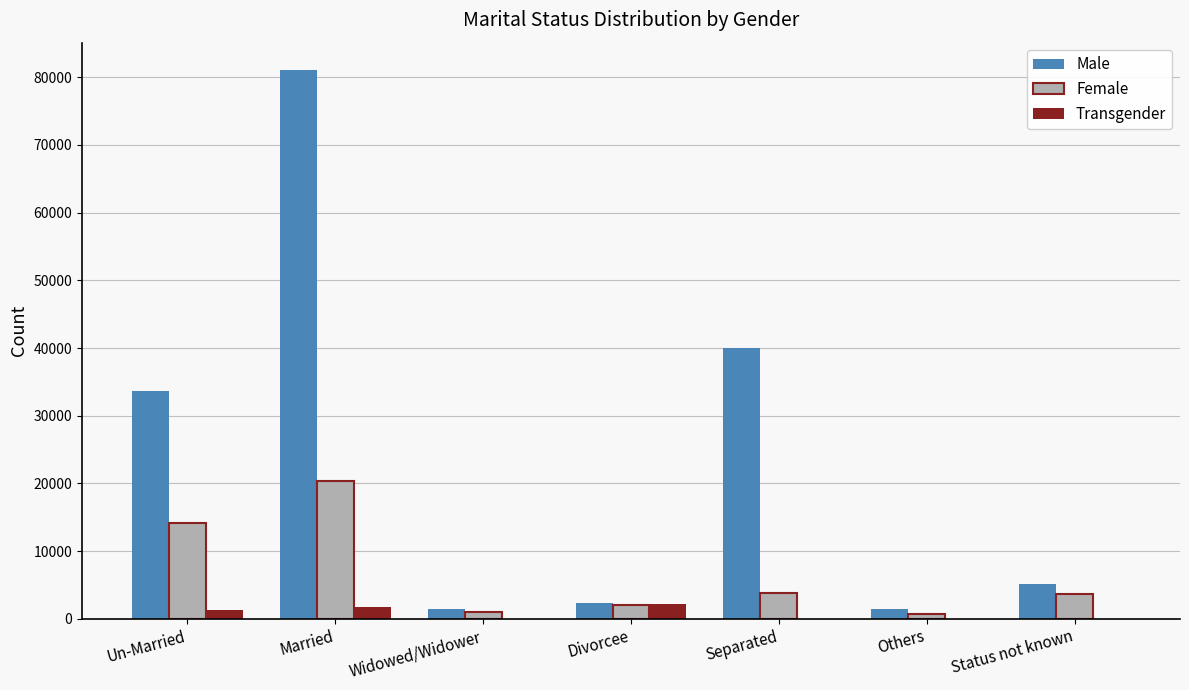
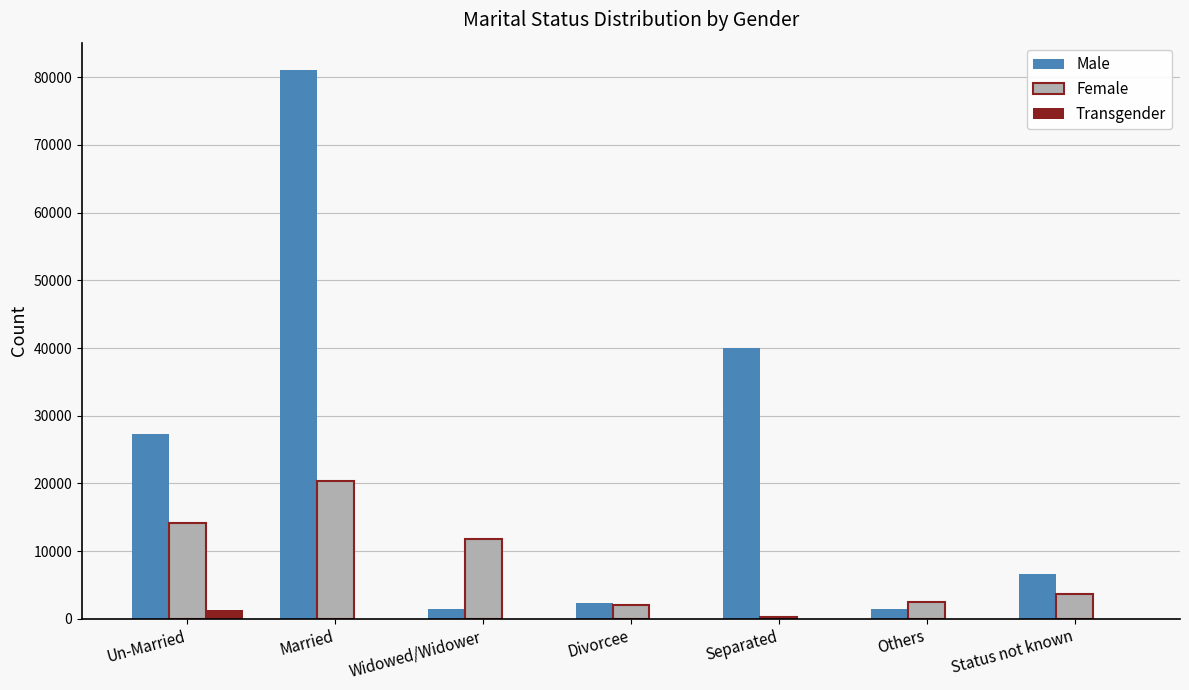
  {
    "Male": {
-     "Un-Married": 34000,
+     "Un-Married": 27000,
      "Married": 81000,
      "Widowed/Widower": 1000,
      "Divorcee": 2000,
      "Separated": 40000,
      "Others": 1000,
-     "Status not known": 5000
+     "Status not known": 7000
    },
    "Female": {
      "Un-Married": 14000,
      "Married": 20000,
-     "Widowed/Widower": 1000,
+     "Widowed/Widower": 12000,
      "Divorcee": 2000,
-     "Separated": 4000,
-     "Others": 1000,
+     "Separated": 0,
+     "Others": 2000,
      "Status not known": 4000
    },
    "Transgender": {
      "Un-Married": 1000,
-     "Married": 2000,
+     "Married": 0,
      "Widowed/Widower": 0,
-     "Divorcee": 2000,
+     "Divorcee": 0,
      "Others": 0,
      "Status not known": 0
    }
  }
